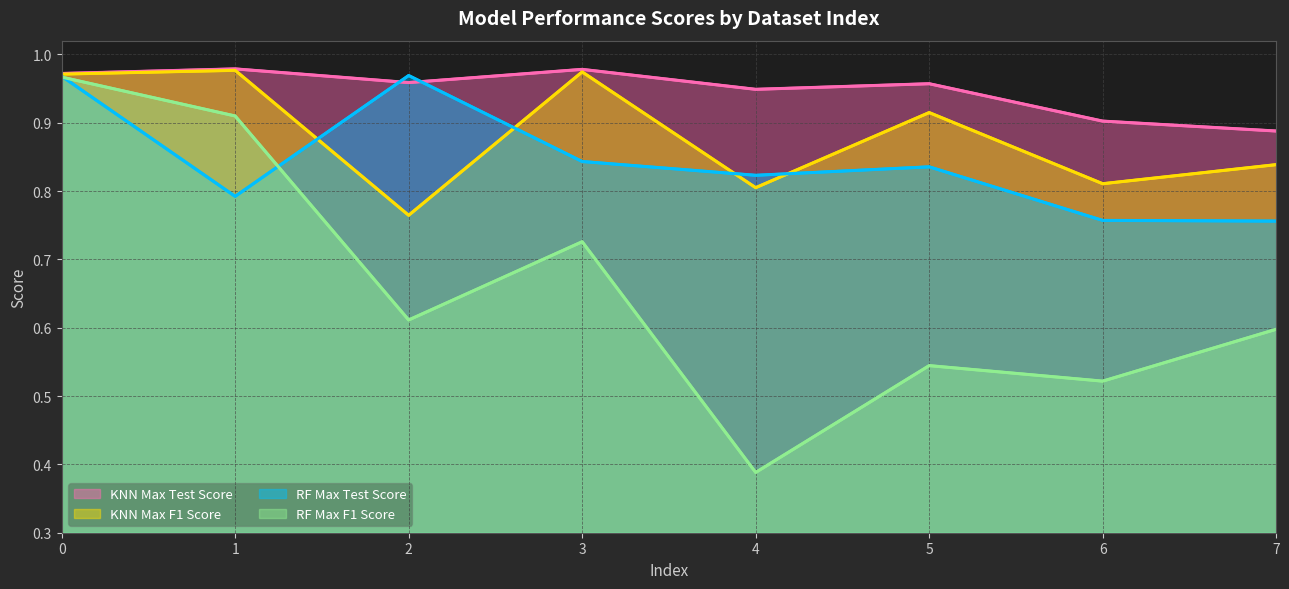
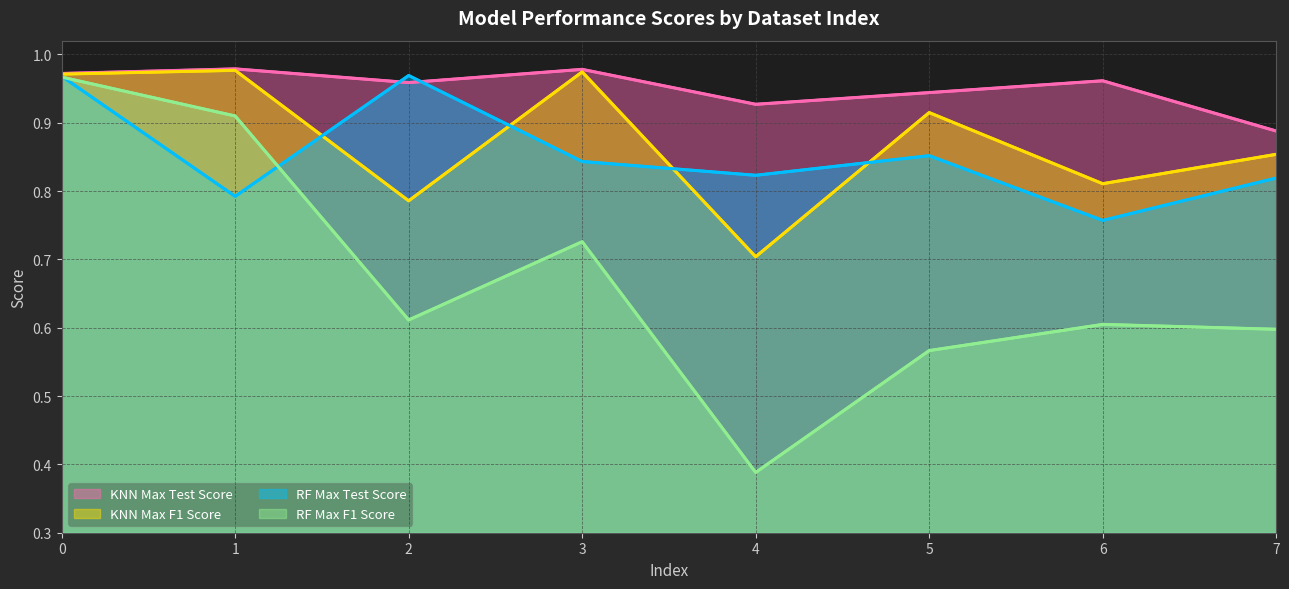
  {
    "KNN Max Test Score": {
      "2": 0.96,
-     "4": 0.95,
-     "5": 0.96,
-     "6": 0.90,
+     "4": 0.93,
+     "5": 0.94,
+     "6": 0.96,
      "7": 0.89
    },
    "KNN Max F1 Score": {
-     "2": 0.76,
-     "4": 0.80,
+     "2": 0.79,
+     "4": 0.70,
      "5": 0.91,
      "6": 0.81,
-     "7": 0.84
+     "7": 0.85
    },
    "RF Max Test Score": {
      "1": 0.79,
      "2": 0.97,
      "3": 0.84,
      "4": 0.82,
-     "5": 0.84,
+     "5": 0.85,
      "6": 0.76,
-     "7": 0.76
+     "7": 0.82
    },
    "RF Max F1 Score": {
      "1": 0.91,
      "2": 0.61,
      "3": 0.73,
      "4": 0.39,
-     "5": 0.54,
-     "6": 0.52,
+     "5": 0.57,
+     "6": 0.60,
      "7": 0.60
    }
  }
